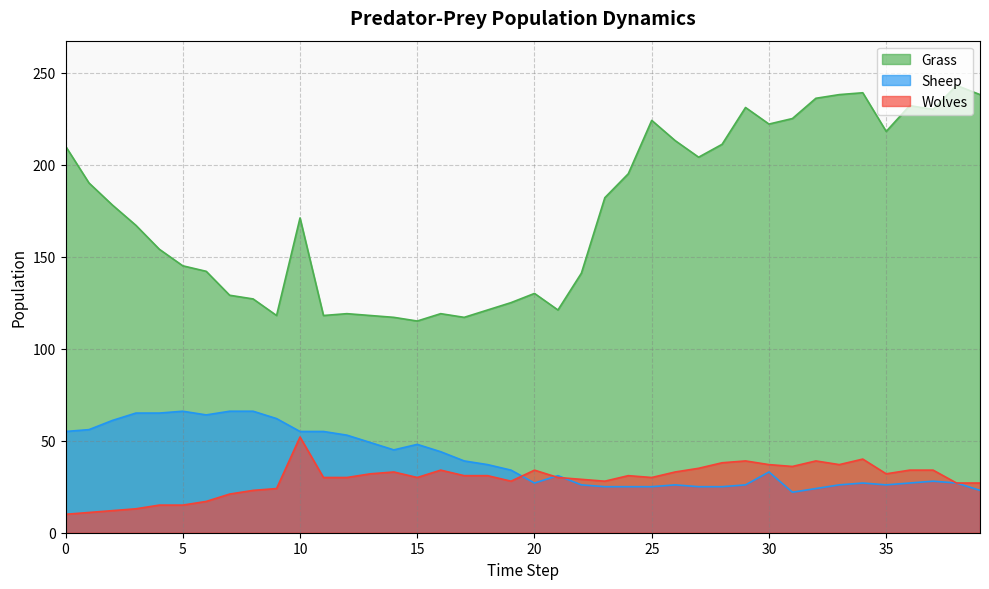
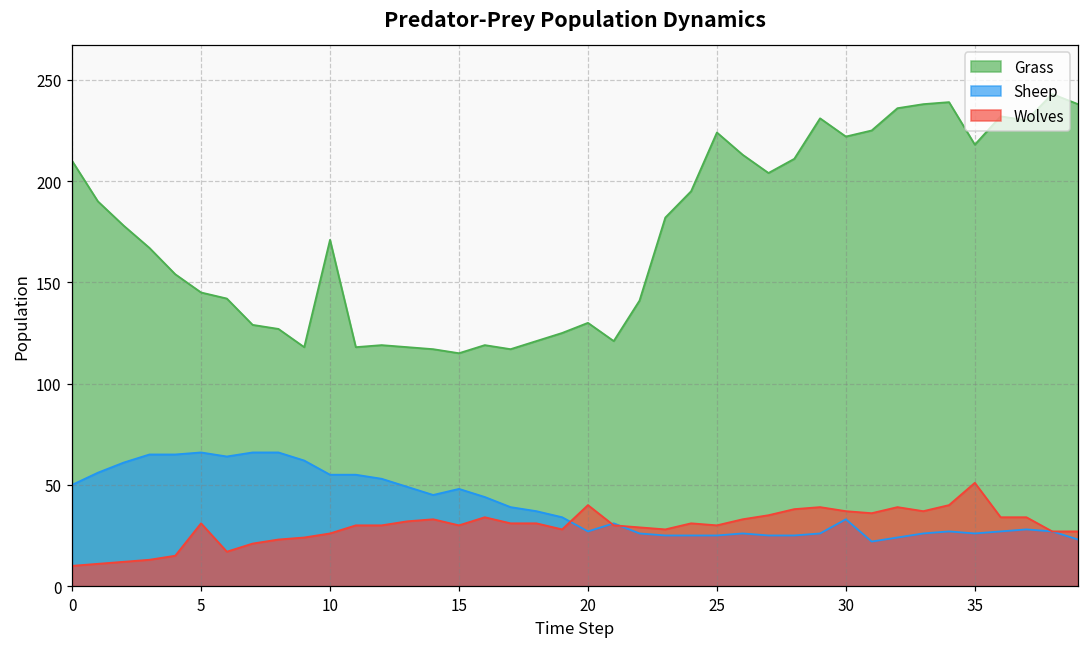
  {
    "Grass": {
      "0": 210,
      "5": 145,
      "10": 171,
      "15": 115,
      "20": 130,
      "25": 224,
      "30": 222,
      "35": 218
    },
    "Sheep": {
-     "0": 55,
+     "0": 50,
      "5": 66,
      "10": 55,
      "15": 48,
      "20": 27,
      "25": 25,
      "30": 33,
      "35": 26
    },
    "Wolves": {
      "0": 10,
-     "5": 15,
-     "10": 52,
+     "5": 31,
+     "10": 26,
      "15": 30,
-     "20": 34,
+     "20": 40,
      "25": 30,
      "30": 37,
-     "35": 32
+     "35": 51
    }
  }
